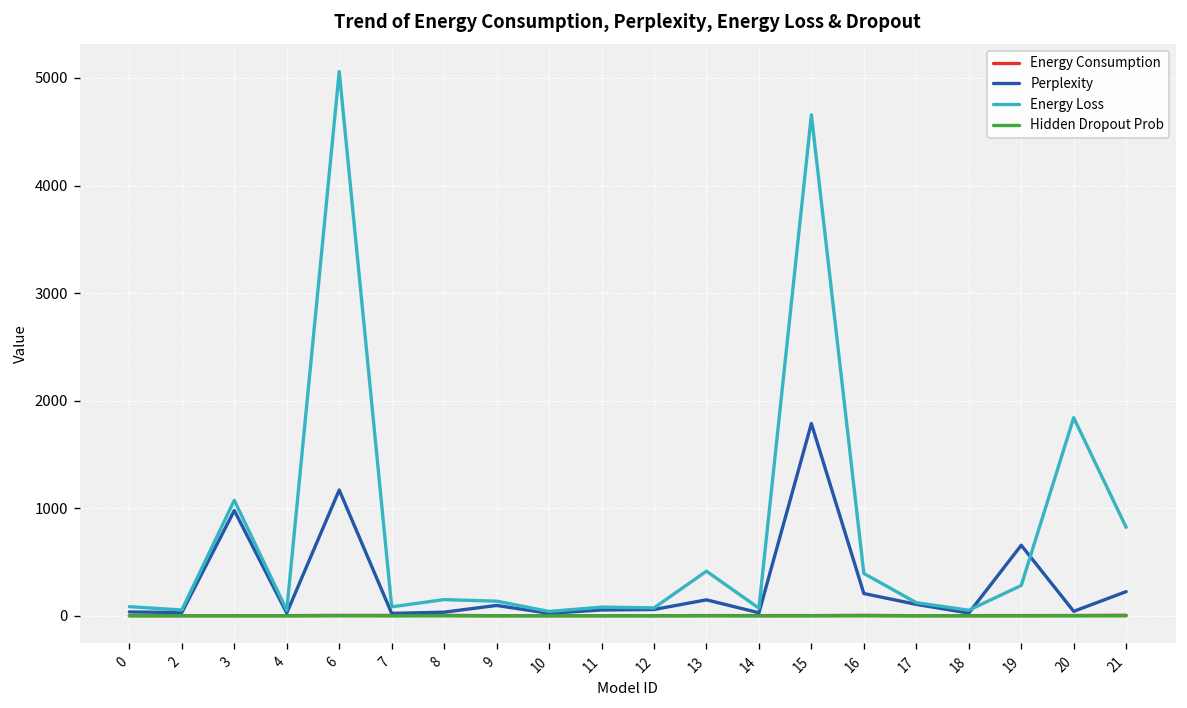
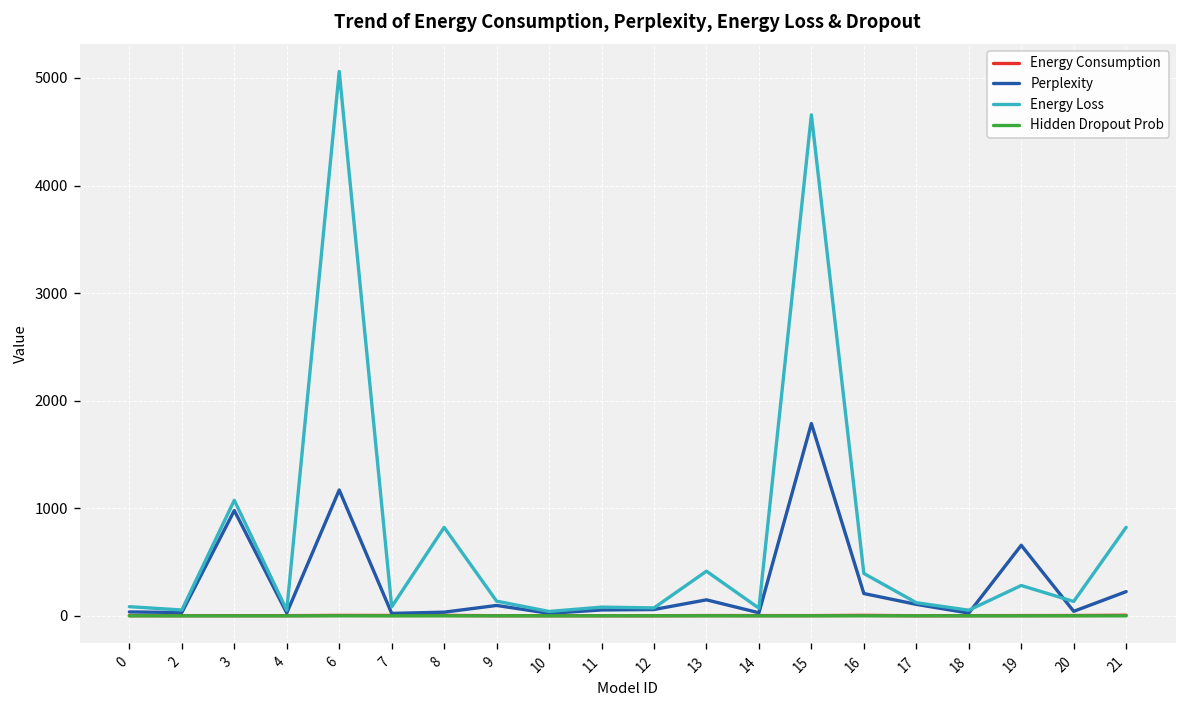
  {
    "Hidden Dropout Prob": {
      "0": 0,
      "2": 0,
      "3": 0,
      "6": 0,
      "8": 0,
      "9": 0,
      "11": 0,
      "12": 0,
      "13": 0,
      "14": 0,
      "15": 0,
      "16": 0,
      "17": 0,
      "19": 0,
      "20": 0,
      "21": 0
    },
    "Perplexity": {
      "0": 0,
      "3": 1000,
      "6": 1200,
      "8": 0,
      "9": 100,
      "13": 100,
      "15": 1800,
      "16": 200,
      "19": 700,
      "20": 0,
      "21": 200
    },
    "Energy Loss": {
      "0": 100,
      "3": 1100,
      "6": 5100,
      "7": 100,
-     "8": 200,
+     "8": 800,
      "9": 100,
      "13": 400,
      "14": 100,
      "15": 4700,
      "16": 400,
      "19": 300,
-     "20": 1800,
+     "20": 100,
      "21": 800
    }
  }
